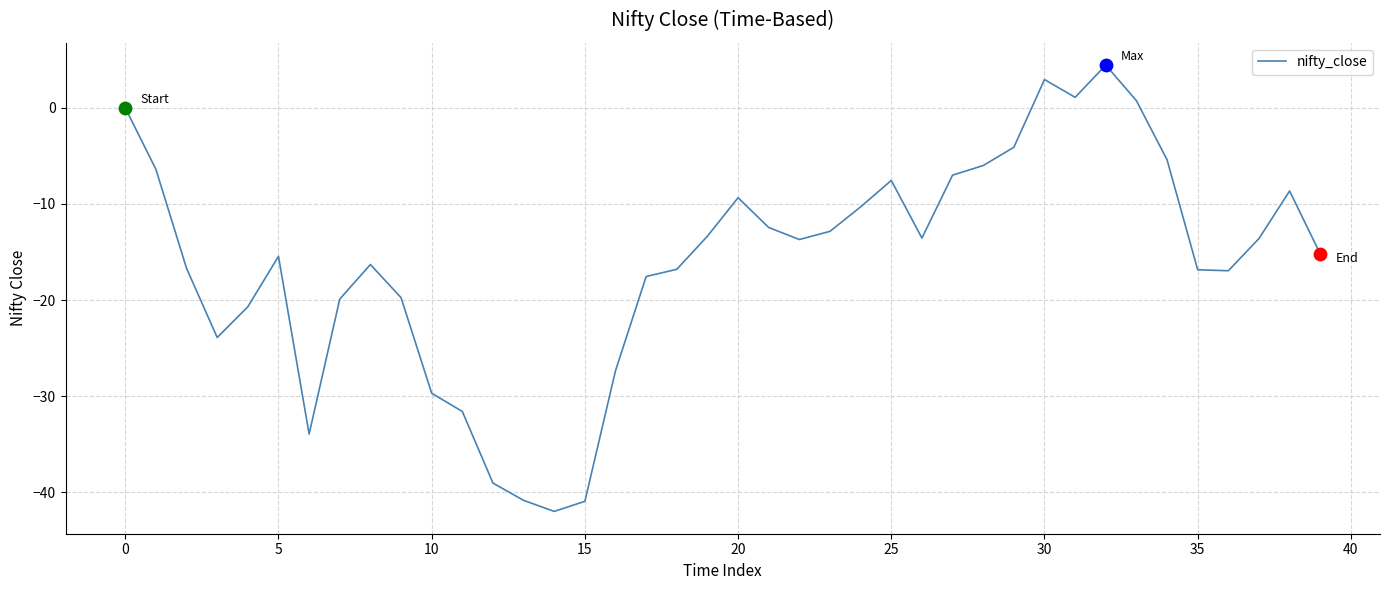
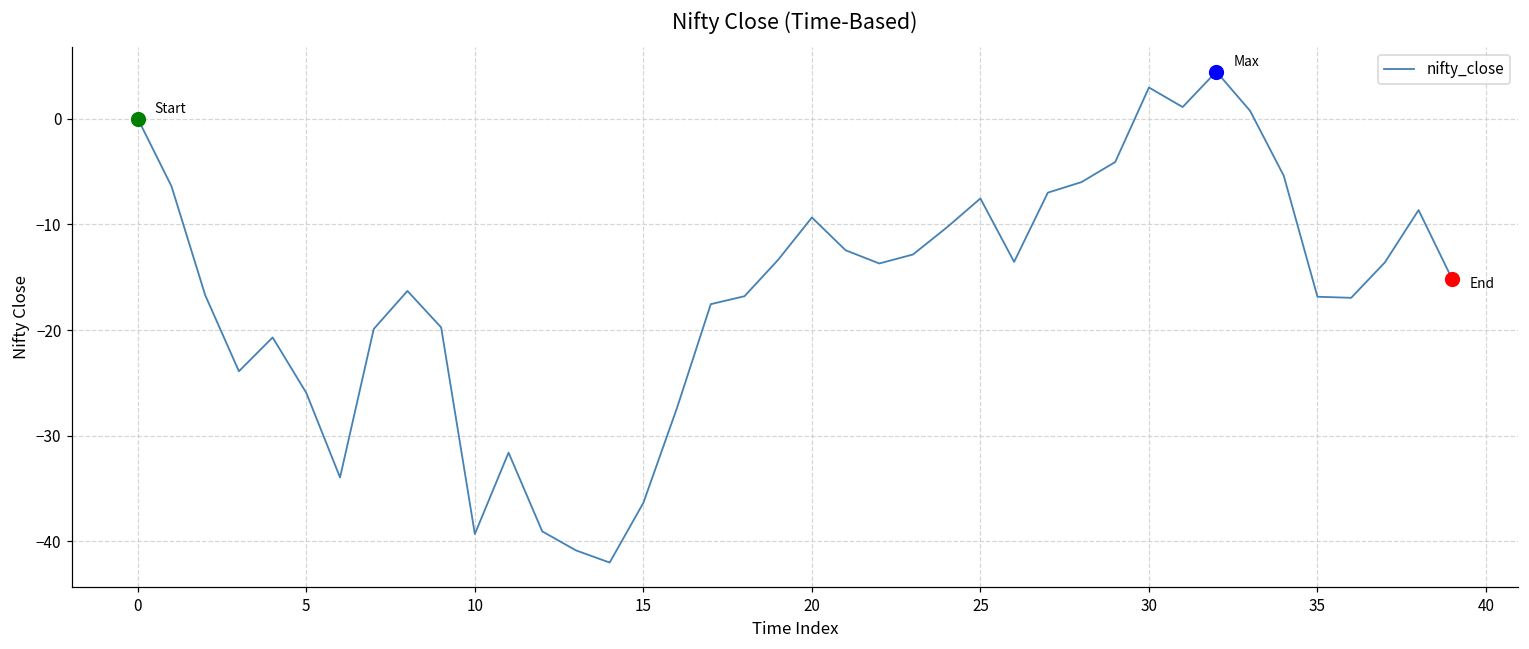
  {
    "nifty_close": {
-     "5": -15,
-     "10": -30,
-     "15": -41,
+     "5": -26,
+     "10": -39,
+     "15": -36,
      "20": -9,
      "25": -8,
      "30": 3,
      "35": -17
    }
  }
